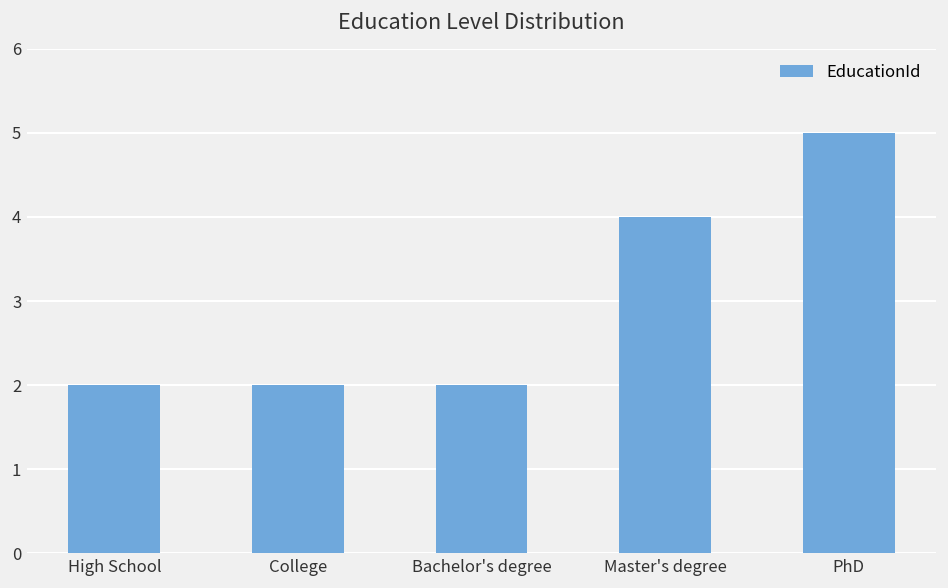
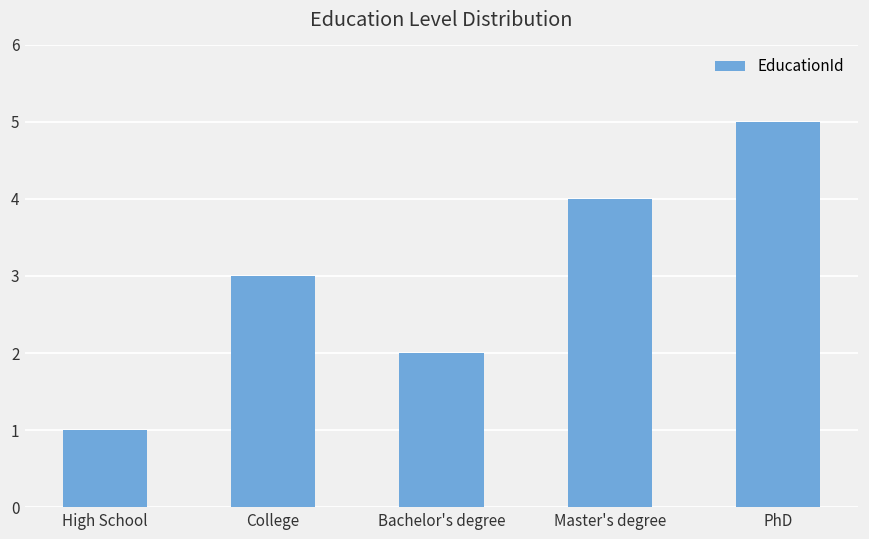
  {
-   "High School": 2,
-   "College": 2,
+   "High School": 1,
+   "College": 3,
    "Bachelor's degree": 2,
    "Master's degree": 4,
    "PhD": 5
  }
